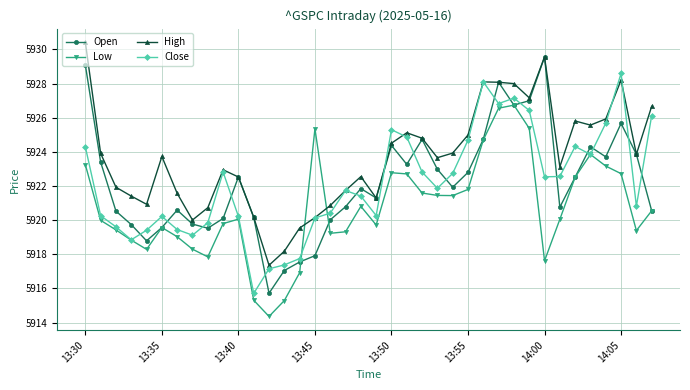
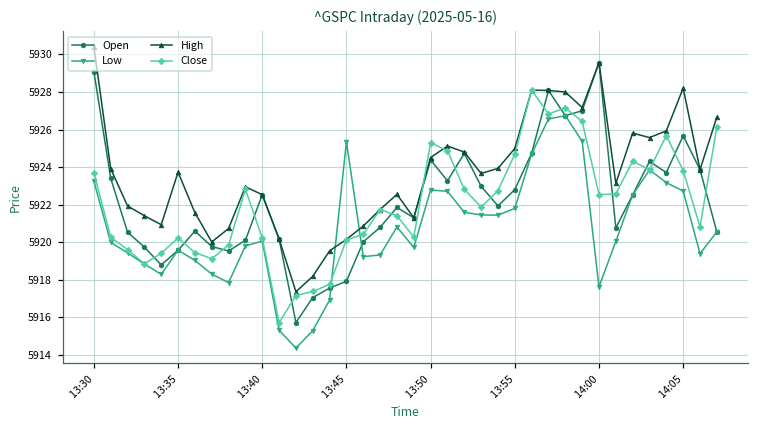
  {
    "Low": {
      "13:30": 5923.3,
      "13:40": 5920.1,
      "13:45": 5925.4,
      "13:50": 5922.8,
      "13:55": 5921.8,
      "14:00": 5917.6,
      "14:05": 5922.7
    },
    "Close": {
-     "13:30": 5924.3,
+     "13:30": 5923.7,
      "13:35": 5920.2,
      "13:40": 5920.2,
      "13:50": 5925.3,
      "13:55": 5924.7,
      "14:00": 5922.5,
-     "14:05": 5928.6
+     "14:05": 5923.8
    }
  }
